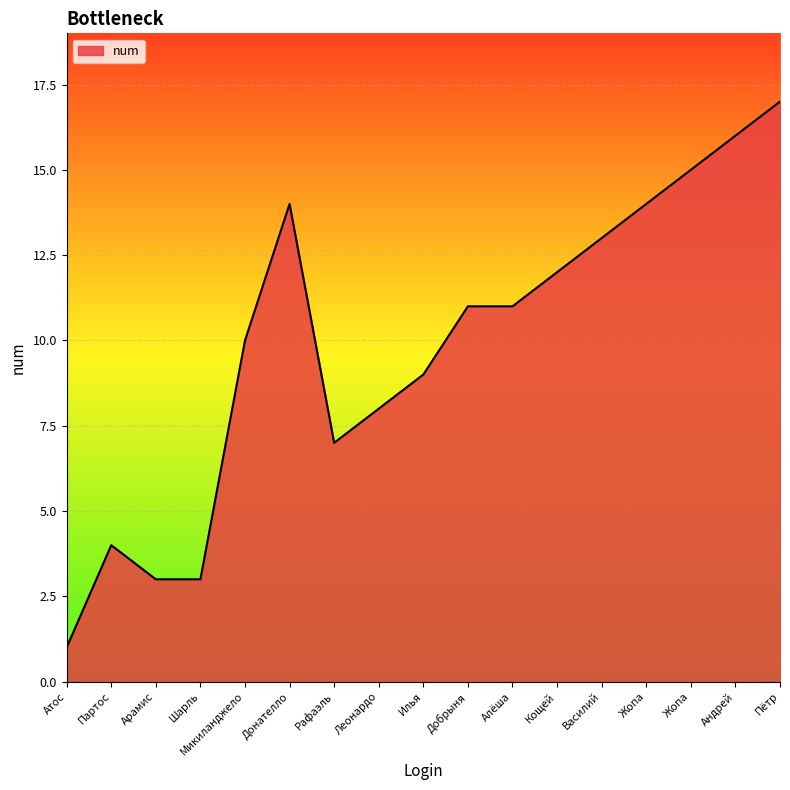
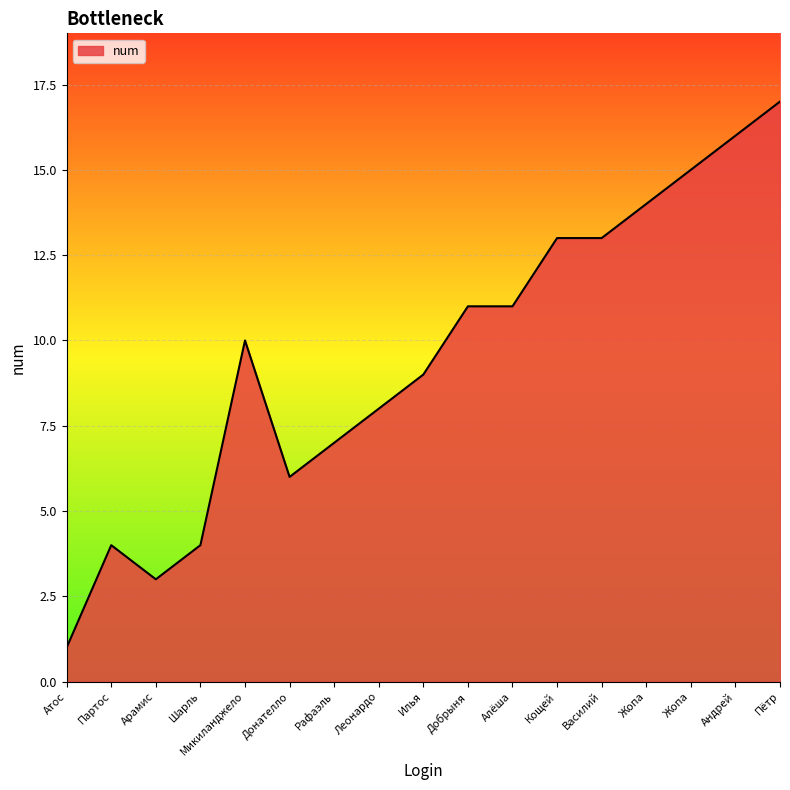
  {
    "Атос": 1,
    "Партос": 4,
    "Арамис": 3,
-   "Шарль": 3,
+   "Шарль": 4,
    "Микиланджело": 10,
-   "Донателло": 14,
+   "Донателло": 6,
    "Рафаэль": 7,
    "Леонардо": 8,
    "Илья": 9,
    "Добрыня": 11,
    "Алёша": 11,
-   "Кощей": 12,
+   "Кощей": 13,
    "Василий": 13,
    "Андрей": 16,
    "Пётр": 17
  }
